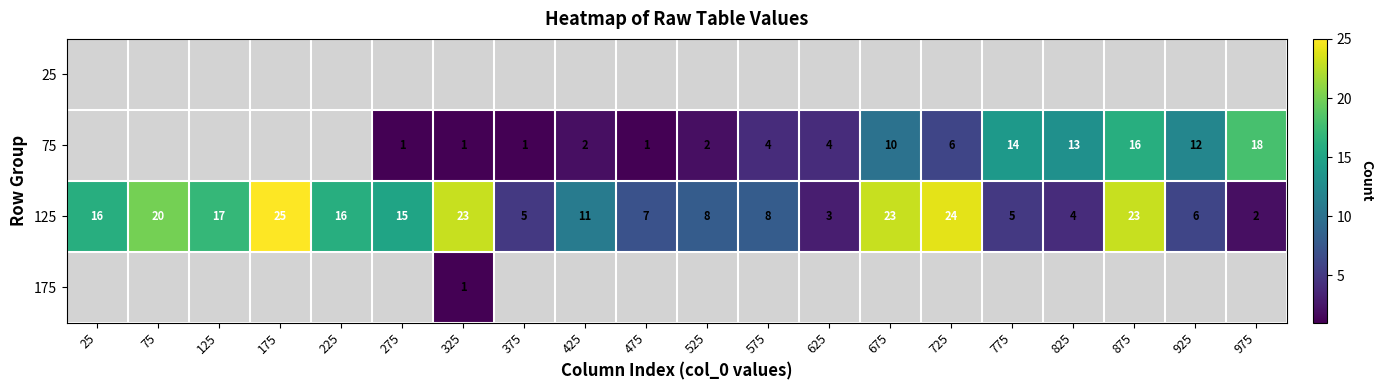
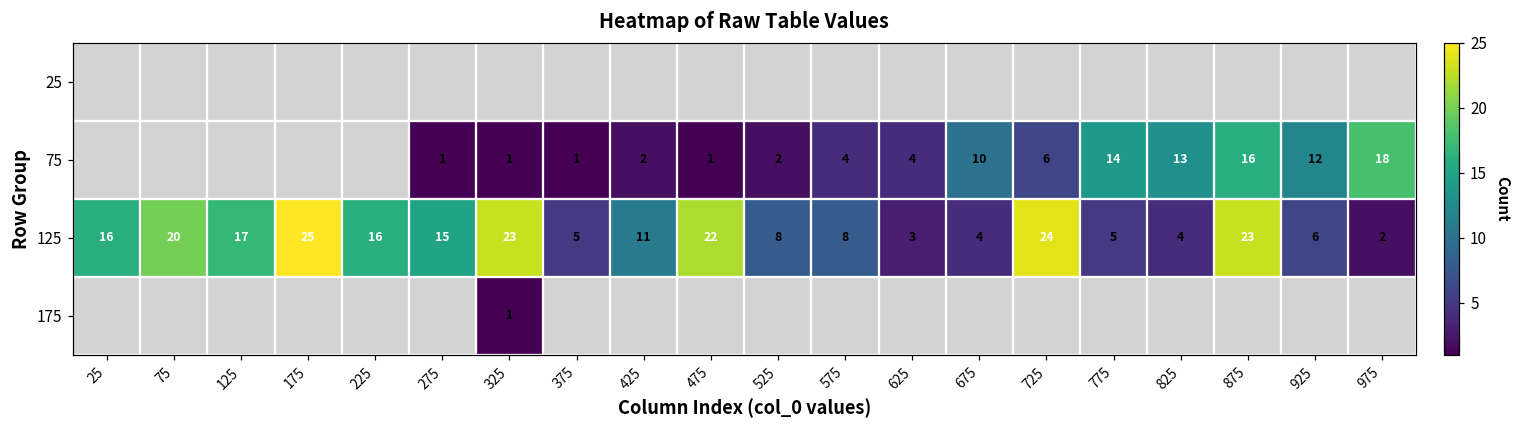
  {
    "75": {
      "275": 1,
      "325": 1,
      "375": 1,
      "425": 2,
      "475": 1,
      "525": 2,
      "575": 4,
      "625": 4,
      "675": 10,
      "725": 6,
      "775": 14,
      "825": 13,
      "875": 16,
      "925": 12,
      "975": 18
    },
    "125": {
      "25": 16,
      "75": 20,
      "125": 17,
      "175": 25,
      "225": 16,
      "275": 15,
      "325": 23,
      "375": 5,
      "425": 11,
-     "475": 7,
+     "475": 22,
      "525": 8,
      "575": 8,
      "625": 3,
-     "675": 23,
+     "675": 4,
      "725": 24,
      "775": 5,
      "825": 4,
      "875": 23,
      "925": 6,
      "975": 2
    },
    "175": {
      "325": 1
    }
  }
